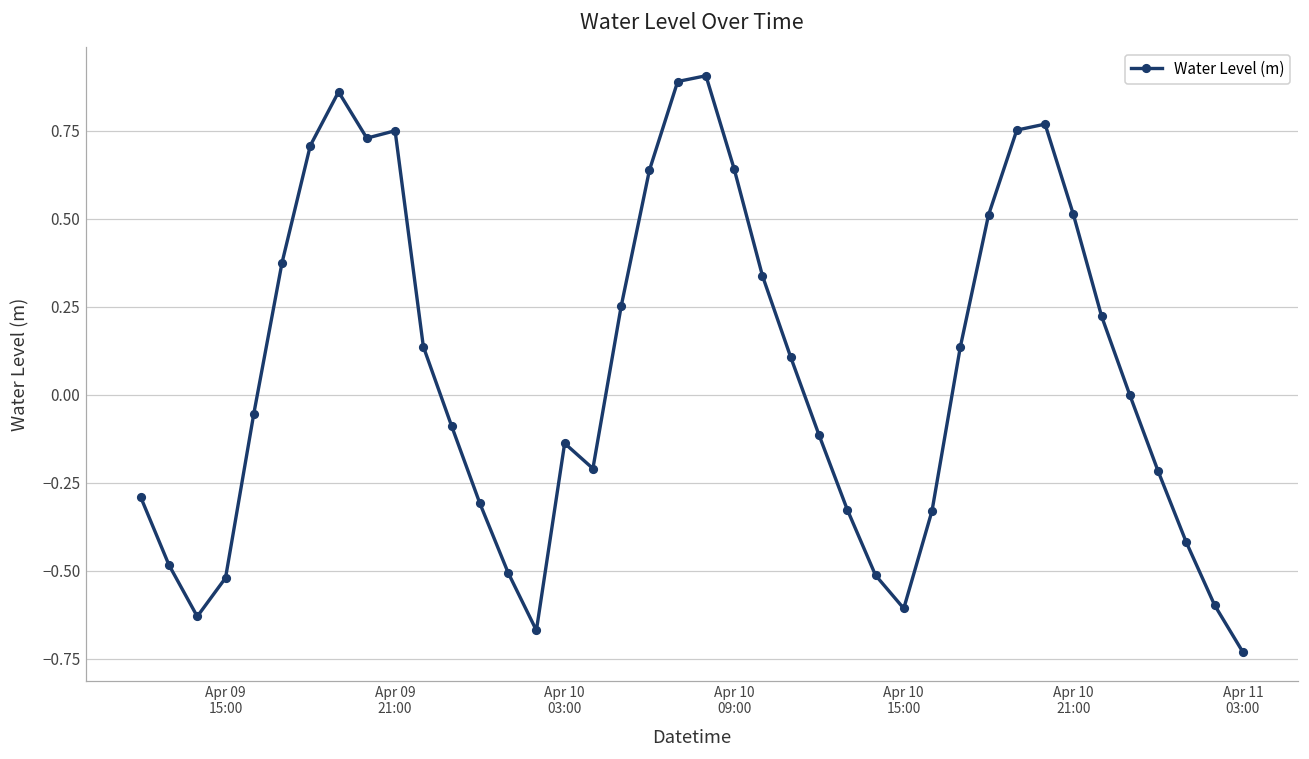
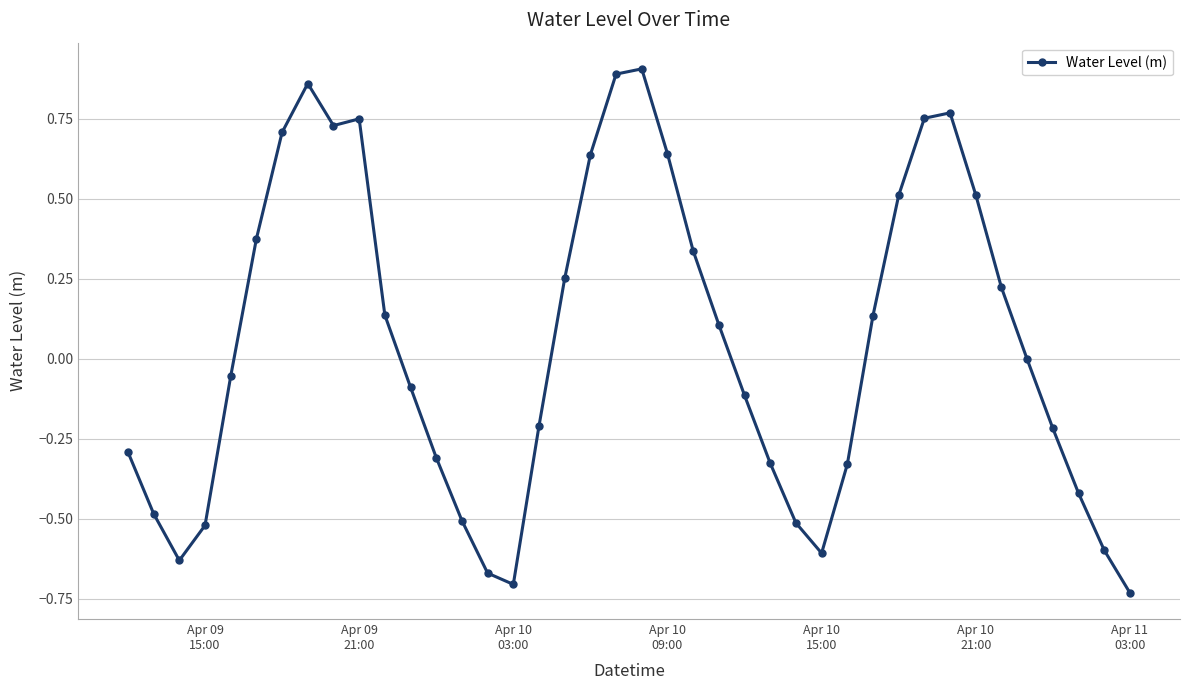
  {
    "Apr 09 15:00": -0.52,
    "Apr 09 21:00": 0.75,
-   "Apr 10 03:00": -0.14,
+   "Apr 10 03:00": -0.70,
    "Apr 10 09:00": 0.64,
    "Apr 10 15:00": -0.61,
    "Apr 10 21:00": 0.51,
    "Apr 11 03:00": -0.73
  }
